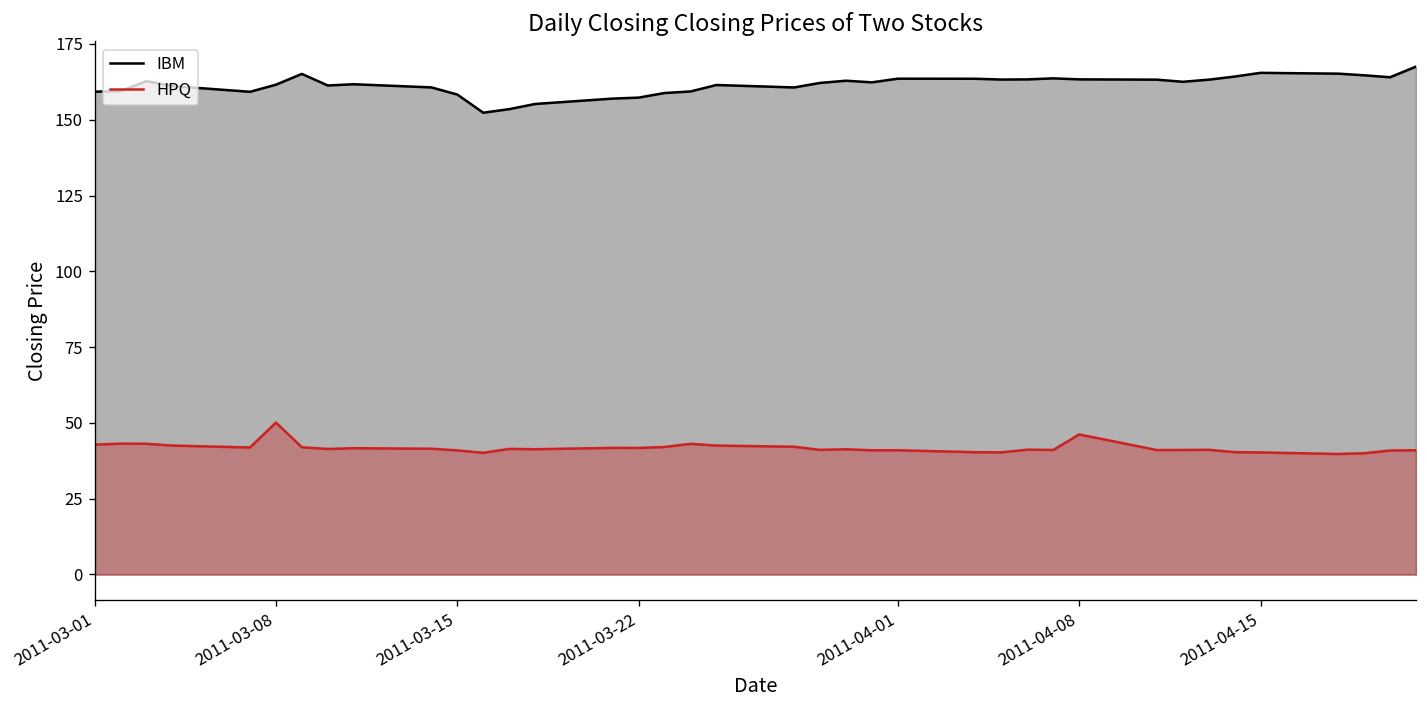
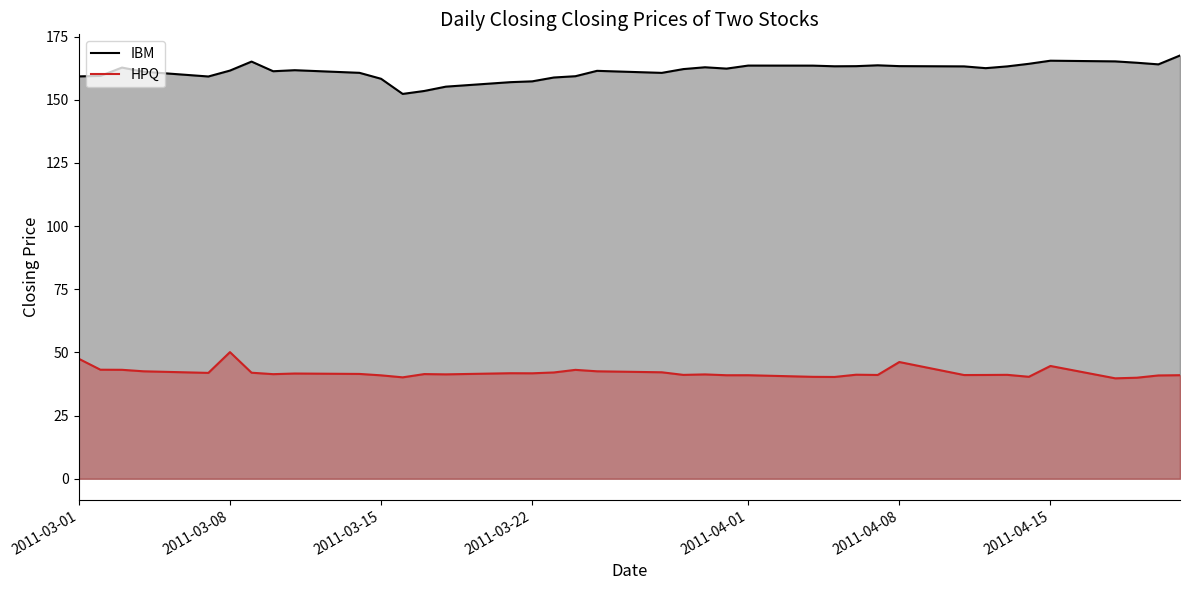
  {
    "HPQ": {
-     "2011-03-01": 43,
+     "2011-03-01": 47,
      "2011-03-08": 50,
      "2011-03-15": 41,
      "2011-03-22": 42,
      "2011-04-01": 41,
      "2011-04-08": 46,
-     "2011-04-15": 40
+     "2011-04-15": 45
    }
  }
